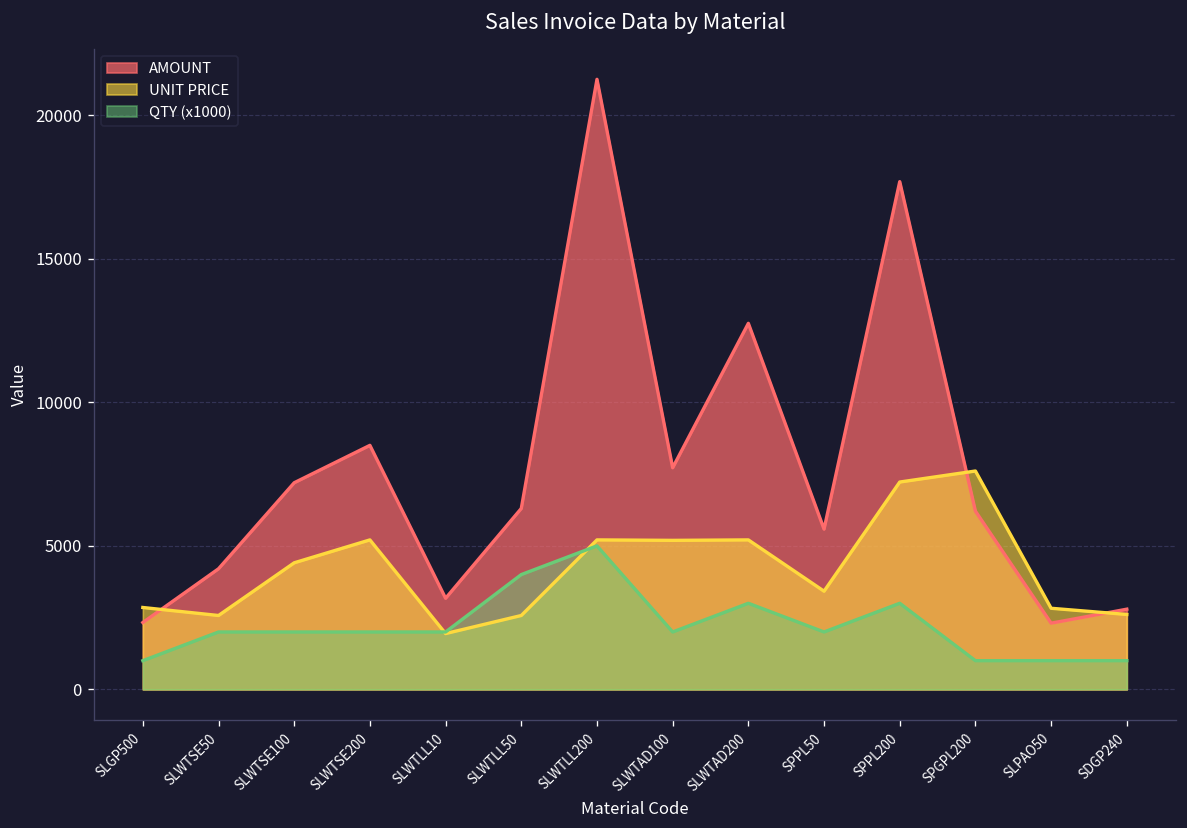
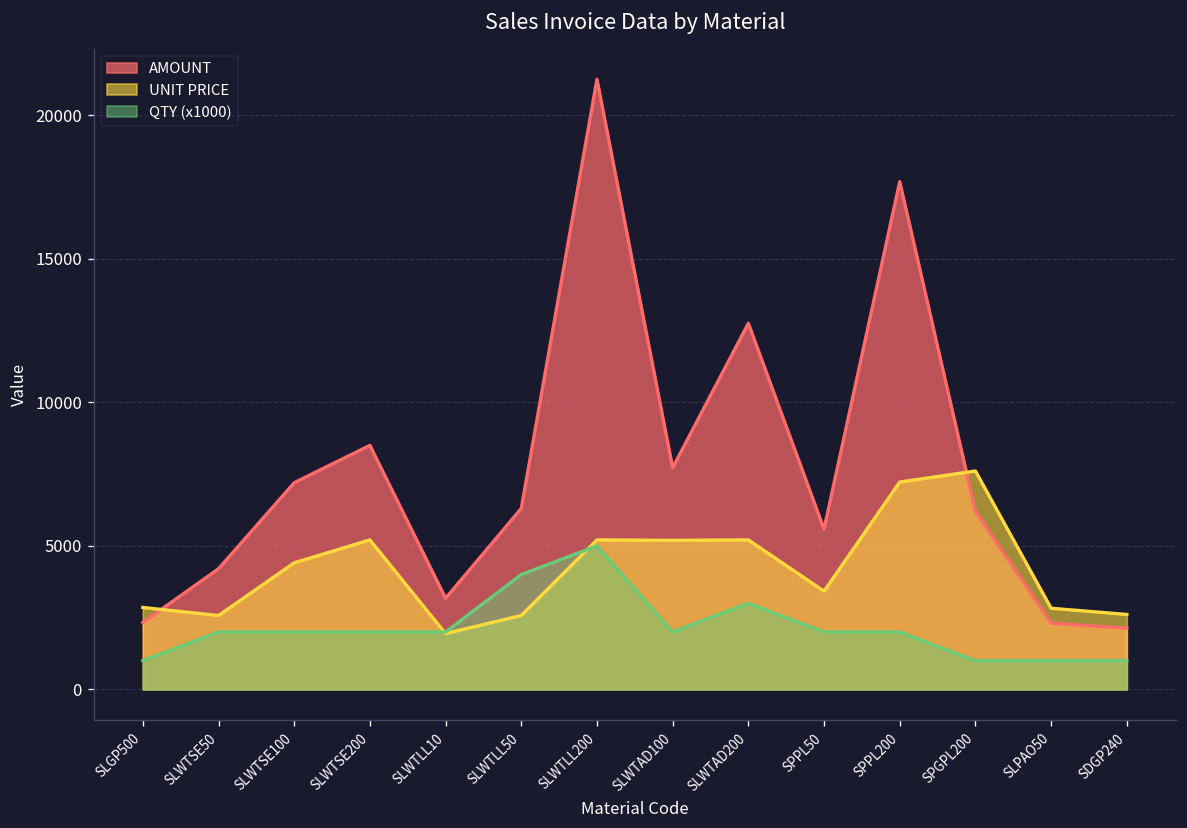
  {
    "AMOUNT": {
      "SLGP500": 2300,
      "SLWTSE50": 4200,
      "SLWTSE100": 7200,
      "SLWTSE200": 8500,
      "SLWTLL10": 3200,
      "SLWTLL50": 6300,
      "SLWTLL200": 21300,
      "SLWTAD100": 7700,
      "SLWTAD200": 12800,
      "SPPL50": 5600,
      "SPPL200": 17700,
      "SPGPL200": 6200,
      "SLPAO50": 2300,
-     "SDGP240": 2800
+     "SDGP240": 2100
    },
    "UNIT PRICE": {
      "SLGP500": 2900,
      "SLWTSE50": 2600,
      "SLWTSE100": 4400,
      "SLWTSE200": 5200,
      "SLWTLL50": 2600,
      "SLWTLL200": 5200,
      "SLWTAD100": 5200,
      "SLWTAD200": 5200,
      "SPPL50": 3400,
      "SPPL200": 7200,
      "SPGPL200": 7600,
      "SLPAO50": 2800,
      "SDGP240": 2600
    },
    "QTY (x1000)": {
      "SLGP500": 1000,
      "SLWTSE50": 2000,
      "SLWTSE100": 2000,
      "SLWTSE200": 2000,
      "SLWTLL50": 4000,
      "SLWTLL200": 5000,
      "SLWTAD100": 2000,
      "SLWTAD200": 3000,
      "SPPL50": 2000,
-     "SPPL200": 3000,
+     "SPPL200": 2000,
      "SPGPL200": 1000,
      "SLPAO50": 1000,
      "SDGP240": 1000
    }
  }
